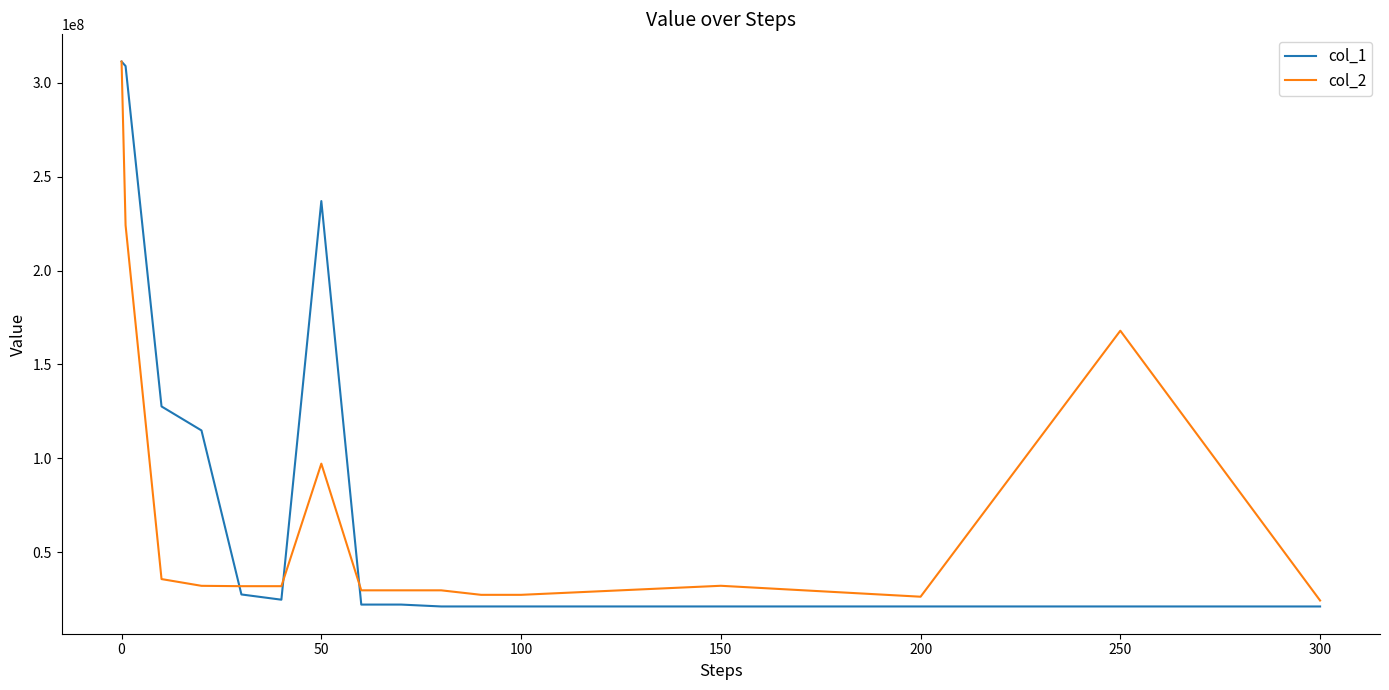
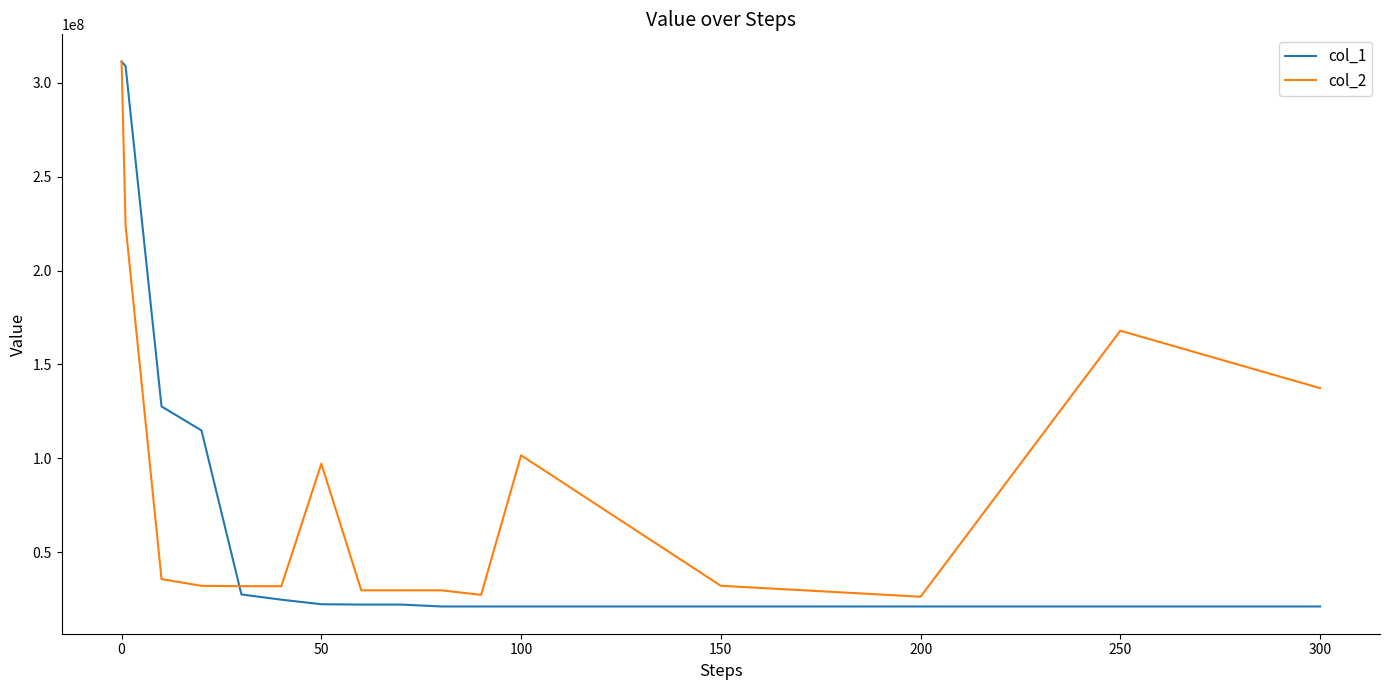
  {
    "col_1": {
-     "50": 237000000,
+     "50": 22000000,
      "100": 21000000,
      "150": 21000000,
      "200": 21000000,
      "250": 21000000,
      "300": 21000000
    },
    "col_2": {
      "50": 97000000,
-     "100": 27000000,
+     "100": 102000000,
      "150": 32000000,
      "200": 26000000,
      "250": 168000000,
-     "300": 24000000
+     "300": 137000000
    }
  }
